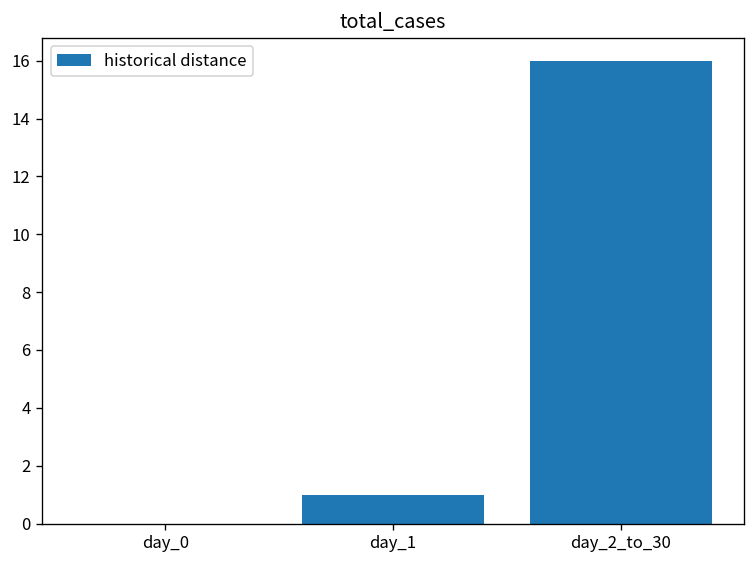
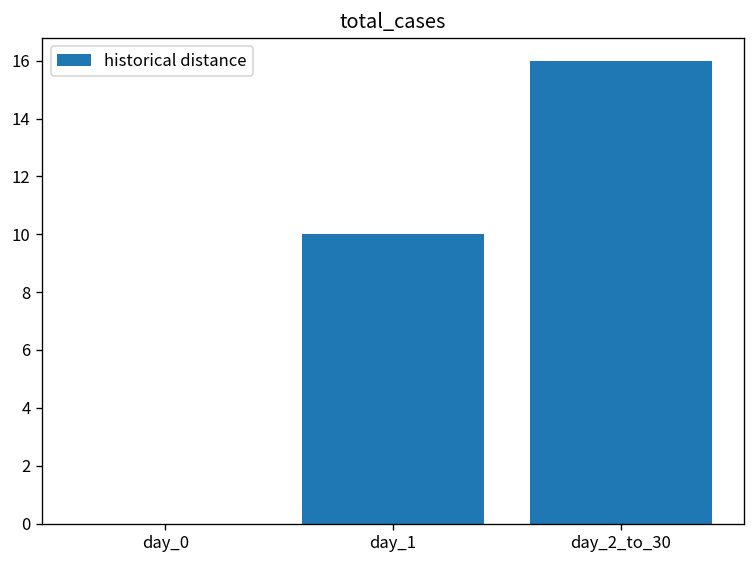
  {
    "day_0": 0,
-   "day_1": 1,
+   "day_1": 10,
    "day_2_to_30": 16
  }
